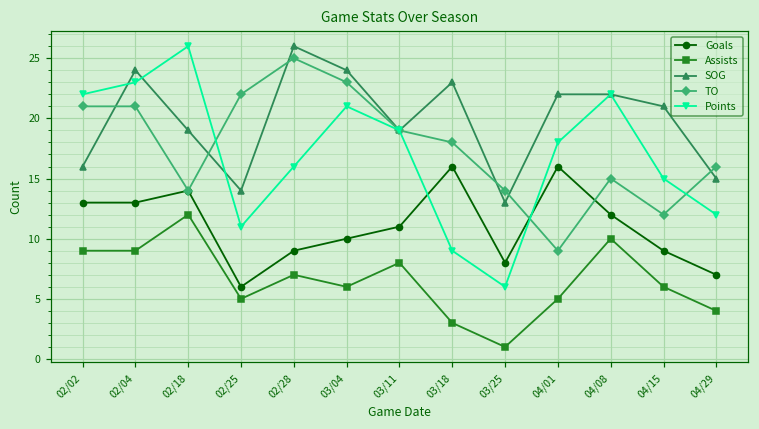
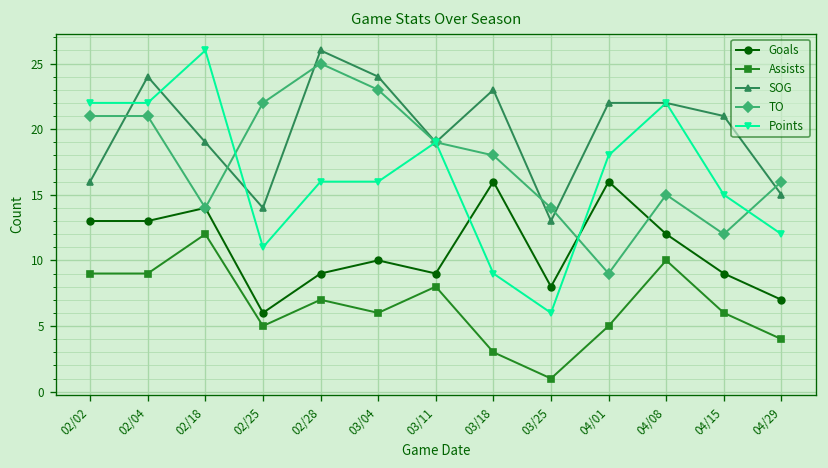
  {
    "Goals": {
      "02/02": 13,
      "02/04": 13,
      "02/25": 6,
      "02/28": 9,
      "03/04": 10,
-     "03/11": 11,
+     "03/11": 9,
      "03/18": 16,
      "03/25": 8,
      "04/01": 16,
      "04/08": 12,
      "04/15": 9,
      "04/29": 7
    },
    "Points": {
      "02/02": 22,
-     "02/04": 23,
+     "02/04": 22,
      "02/18": 26,
      "02/25": 11,
      "02/28": 16,
-     "03/04": 21,
+     "03/04": 16,
      "03/18": 9,
      "03/25": 6,
      "04/01": 18,
      "04/15": 15,
      "04/29": 12
    }
  }
